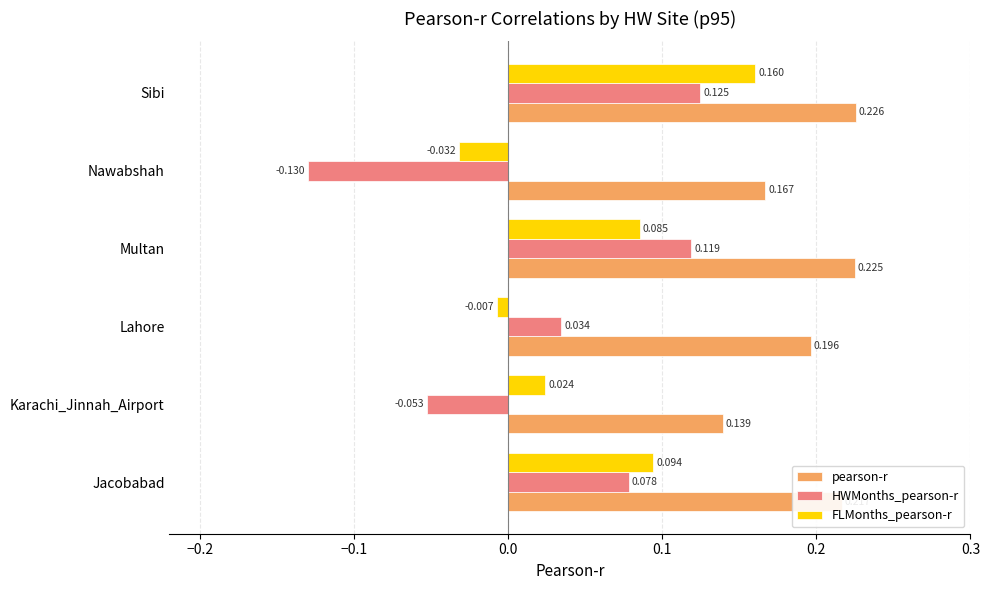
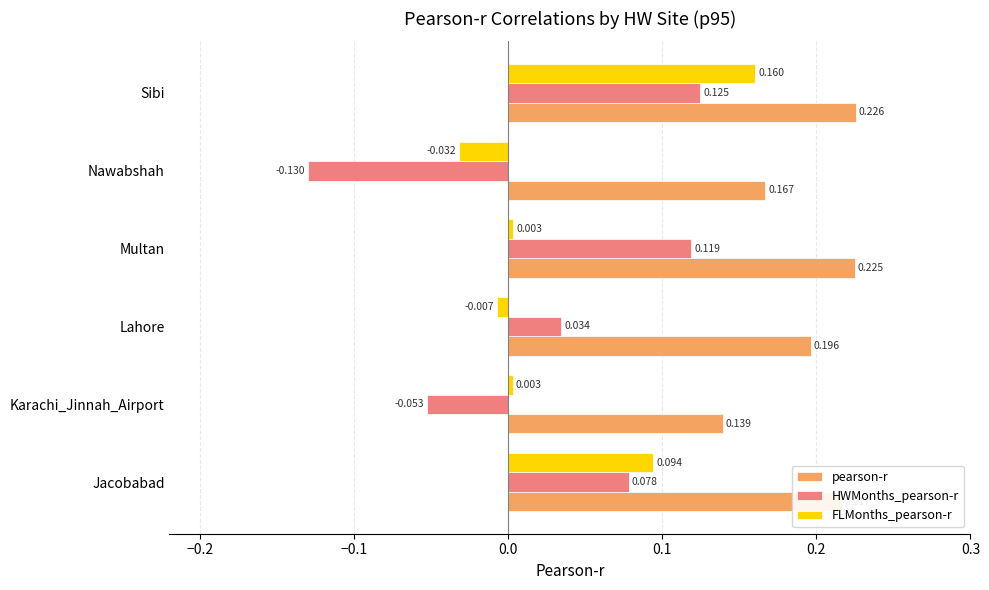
  {
    "FLMonths_pearson-r": {
      "Sibi": 0.160,
      "Nawabshah": -0.032,
-     "Multan": 0.085,
+     "Multan": 0.003,
      "Lahore": -0.007,
-     "Karachi_Jinnah_Airport": 0.024,
+     "Karachi_Jinnah_Airport": 0.003,
      "Jacobabad": 0.094
    }
  }
